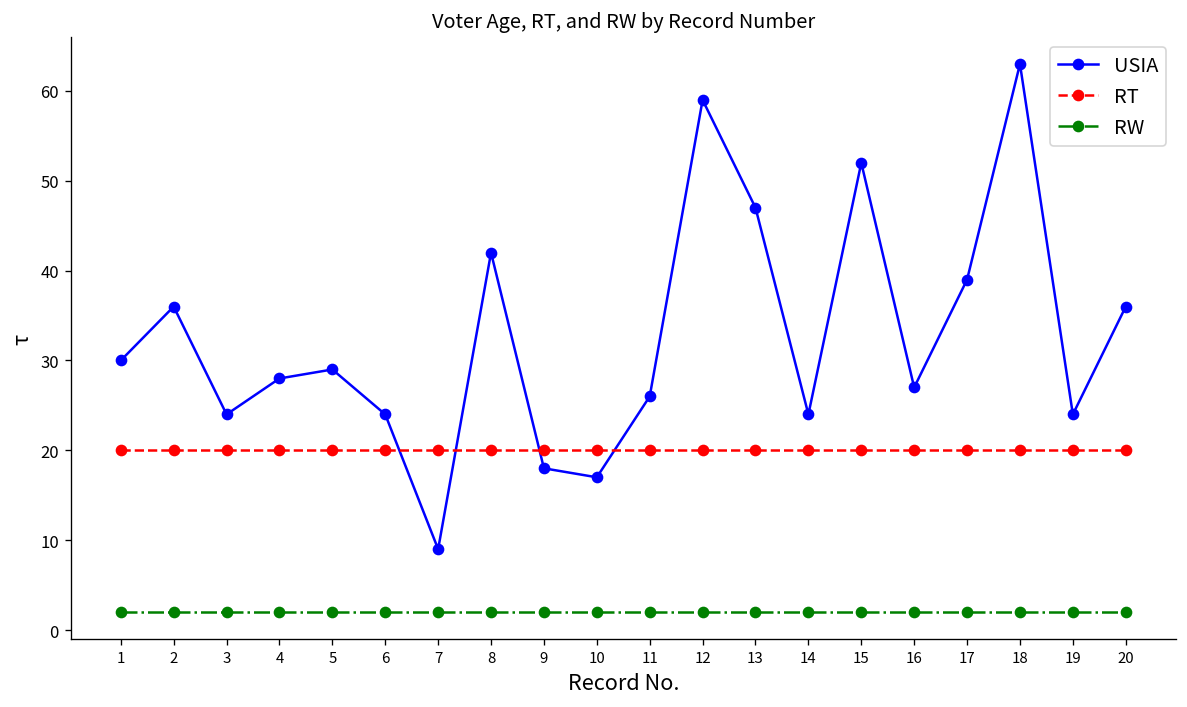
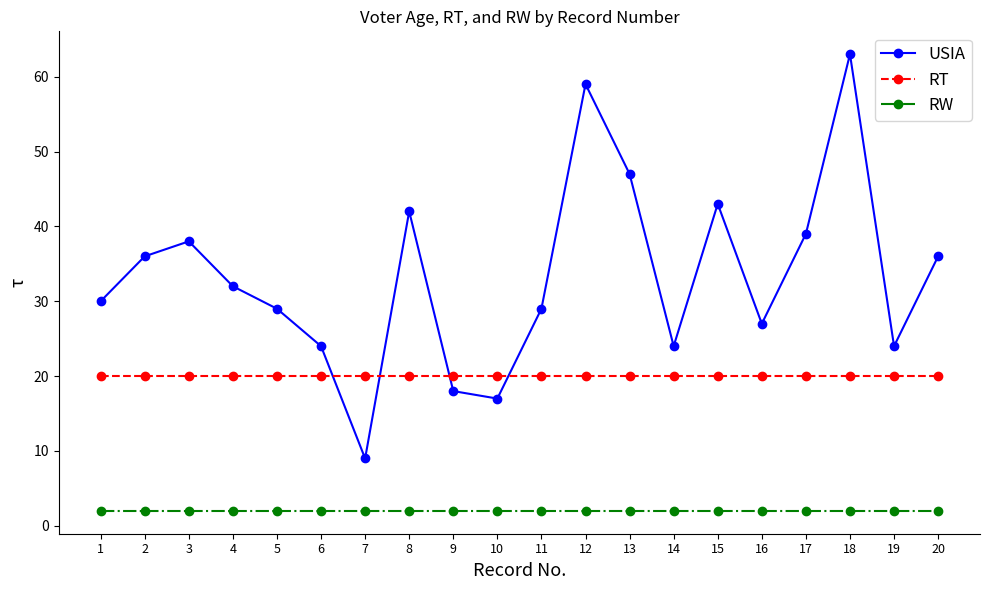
  {
    "USIA": {
      "1": 30,
      "2": 36,
-     "3": 24,
-     "4": 28,
+     "3": 38,
+     "4": 32,
      "5": 29,
      "6": 24,
      "7": 9,
      "8": 42,
      "9": 18,
      "10": 17,
-     "11": 26,
+     "11": 29,
      "12": 59,
      "13": 47,
      "14": 24,
-     "15": 52,
+     "15": 43,
      "16": 27,
      "17": 39,
      "18": 63,
      "19": 24,
      "20": 36
    },
    "RT": {
      "1": 20,
      "2": 20,
      "3": 20,
      "4": 20,
      "5": 20,
      "6": 20,
      "7": 20,
      "8": 20,
      "9": 20,
      "10": 20,
      "11": 20,
      "12": 20,
      "13": 20,
      "14": 20,
      "15": 20,
      "16": 20,
      "17": 20,
      "18": 20,
      "19": 20,
      "20": 20
    },
    "RW": {
      "1": 2,
      "2": 2,
      "3": 2,
      "4": 2,
      "5": 2,
      "6": 2,
      "7": 2,
      "8": 2,
      "9": 2,
      "10": 2,
      "11": 2,
      "12": 2,
      "13": 2,
      "14": 2,
      "15": 2,
      "16": 2,
      "17": 2,
      "18": 2,
      "19": 2,
      "20": 2
    }
  }
